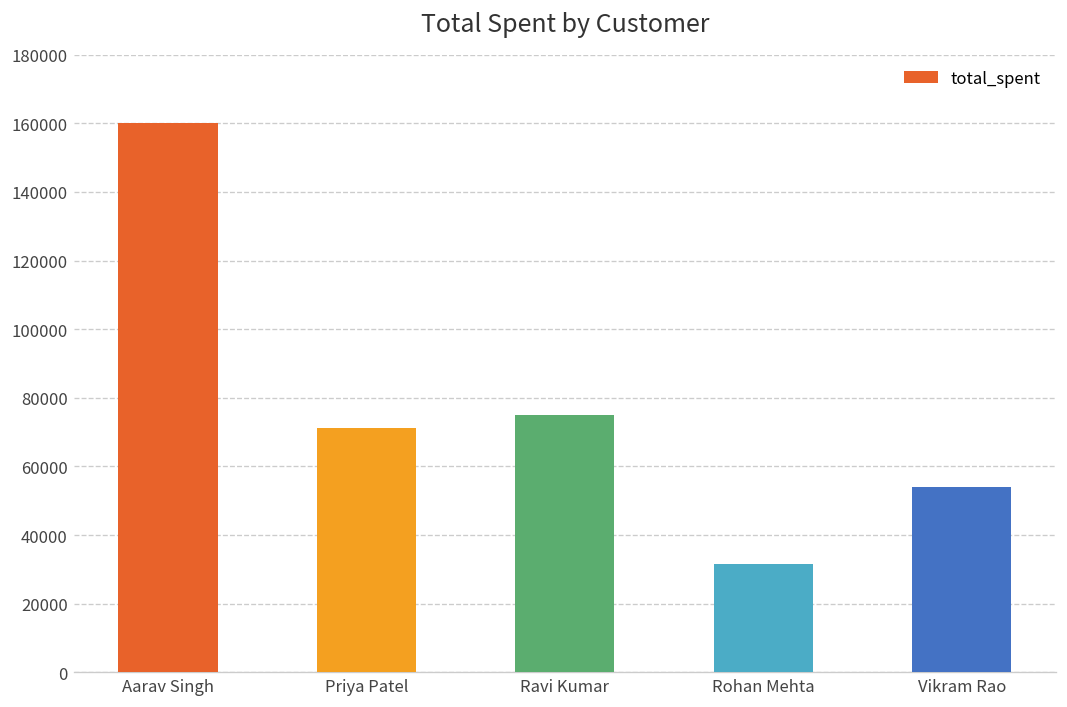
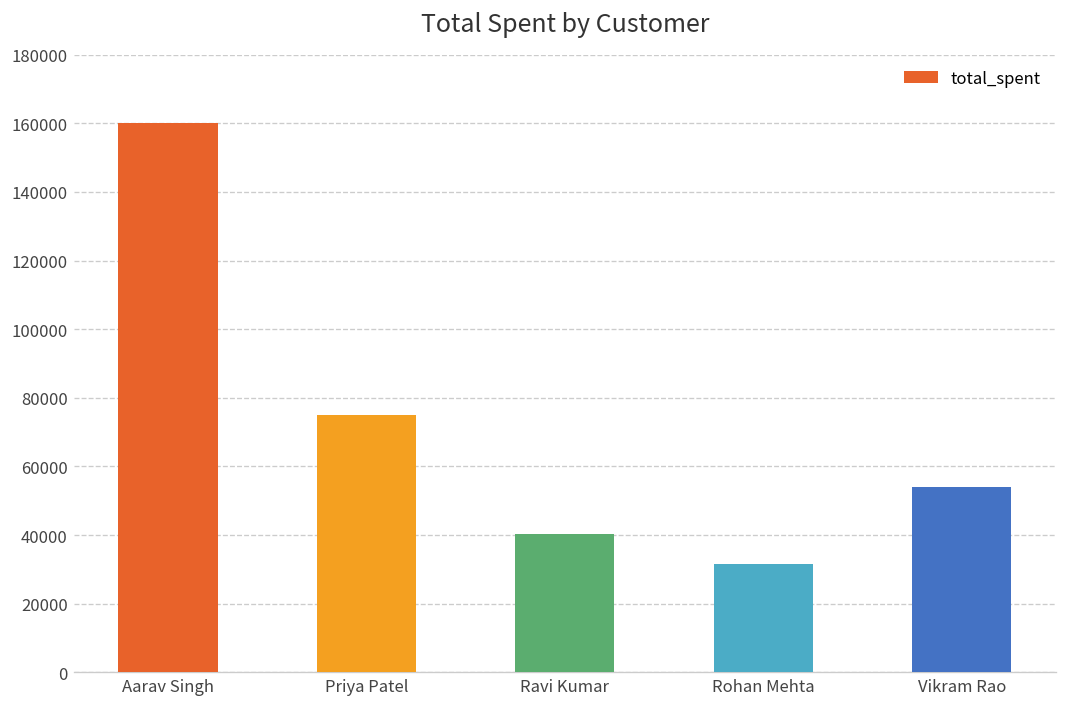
  {
    "Aarav Singh": 160000,
-   "Priya Patel": 71000,
-   "Ravi Kumar": 75000,
+   "Priya Patel": 75000,
+   "Ravi Kumar": 40000,
    "Rohan Mehta": 32000,
    "Vikram Rao": 54000
  }
